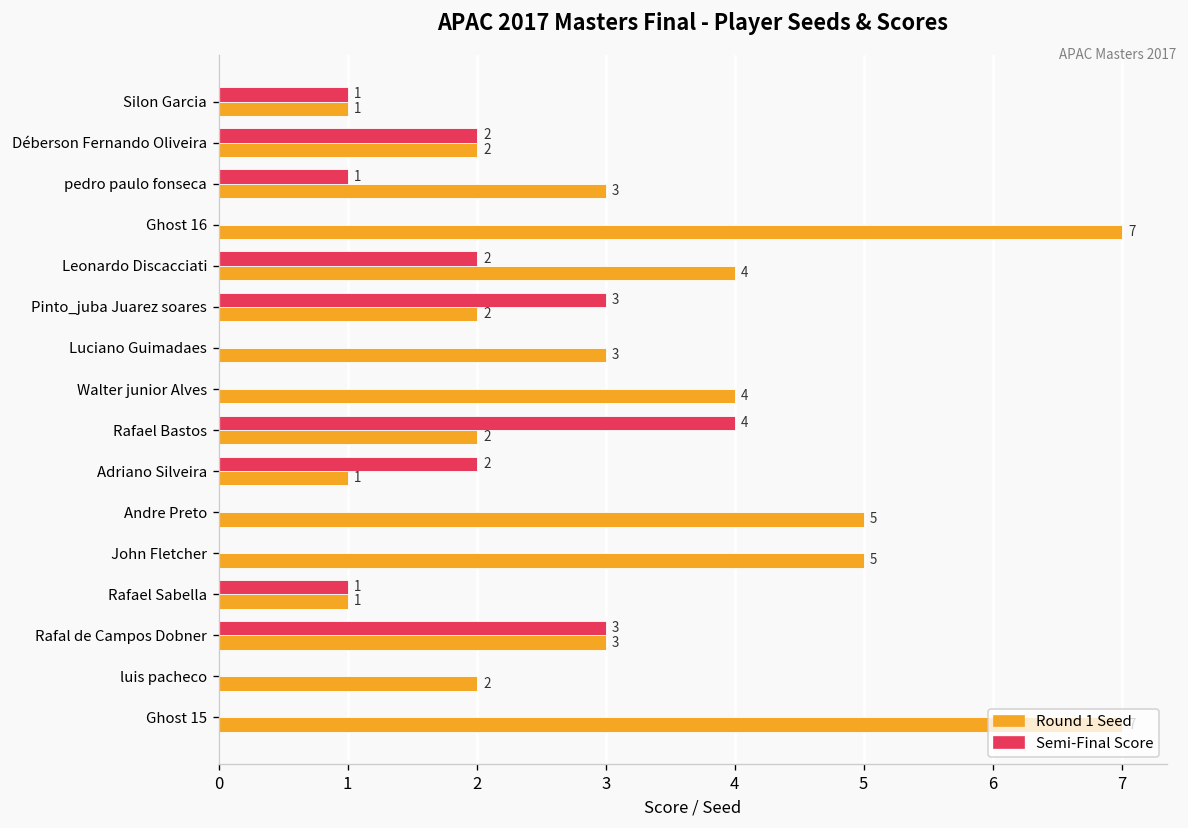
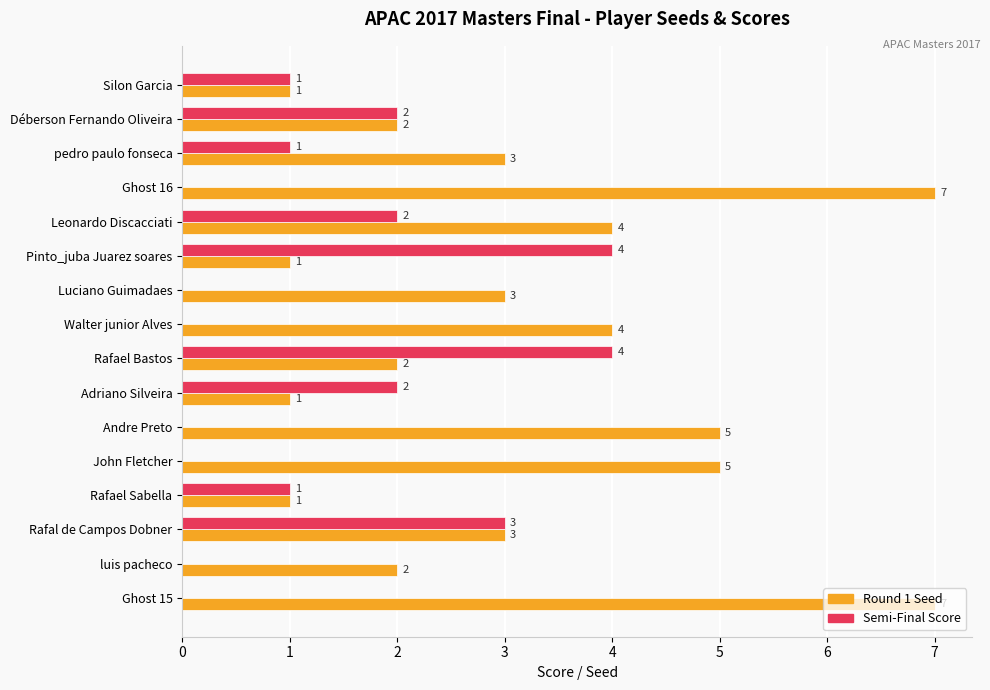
  {
    "Round 1 Seed": {
      "Silon Garcia": 1,
      "Déberson Fernando Oliveira": 2,
      "pedro paulo fonseca": 3,
      "Ghost 16": 7,
      "Leonardo Discacciati": 4,
-     "Pinto_juba Juarez soares": 2,
+     "Pinto_juba Juarez soares": 1,
      "Luciano Guimadaes": 3,
      "Walter junior Alves": 4,
      "Rafael Bastos": 2,
      "Adriano Silveira": 1,
      "Andre Preto": 5,
      "John Fletcher": 5,
      "Rafael Sabella": 1,
      "Rafal de Campos Dobner": 3,
      "luis pacheco": 2
    },
    "Semi-Final Score": {
      "Silon Garcia": 1,
      "Déberson Fernando Oliveira": 2,
      "pedro paulo fonseca": 1,
      "Leonardo Discacciati": 2,
-     "Pinto_juba Juarez soares": 3,
+     "Pinto_juba Juarez soares": 4,
      "Rafael Bastos": 4,
      "Adriano Silveira": 2,
      "Rafael Sabella": 1,
      "Rafal de Campos Dobner": 3
    }
  }
